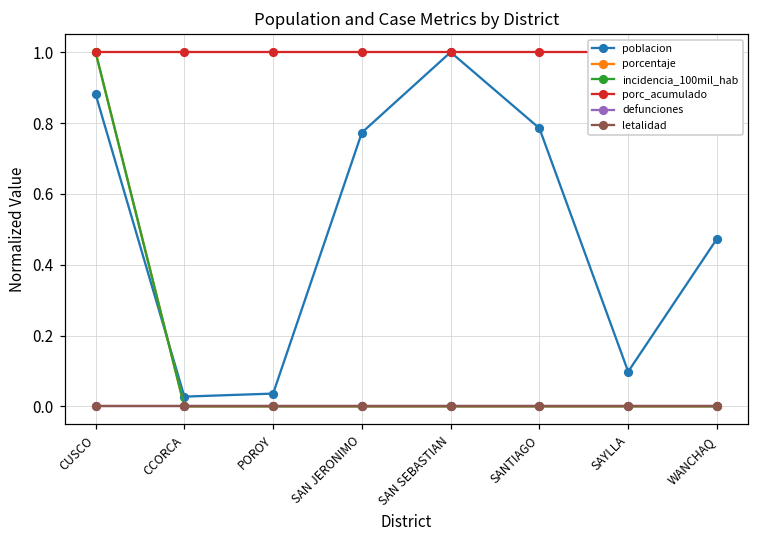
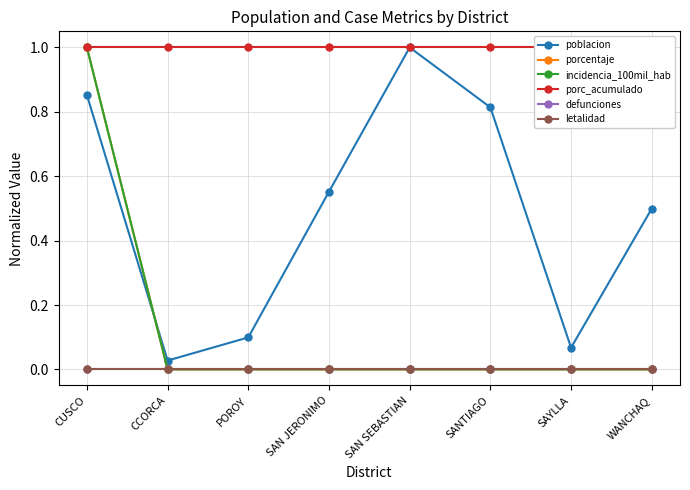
  {
    "poblacion": {
-     "CUSCO": 0.88,
+     "CUSCO": 0.85,
      "CCORCA": 0.03,
-     "POROY": 0.04,
-     "SAN JERONIMO": 0.77,
-     "SANTIAGO": 0.79,
-     "SAYLLA": 0.10,
-     "WANCHAQ": 0.47
+     "POROY": 0.10,
+     "SAN JERONIMO": 0.55,
+     "SANTIAGO": 0.81,
+     "SAYLLA": 0.07,
+     "WANCHAQ": 0.50
    },
    "porc_acumulado": {
      "CCORCA": 1.00,
      "POROY": 1.00,
      "SAN JERONIMO": 1.00,
      "SANTIAGO": 1.00
    },
    "letalidad": {
      "CUSCO": 0.00
    }
  }
